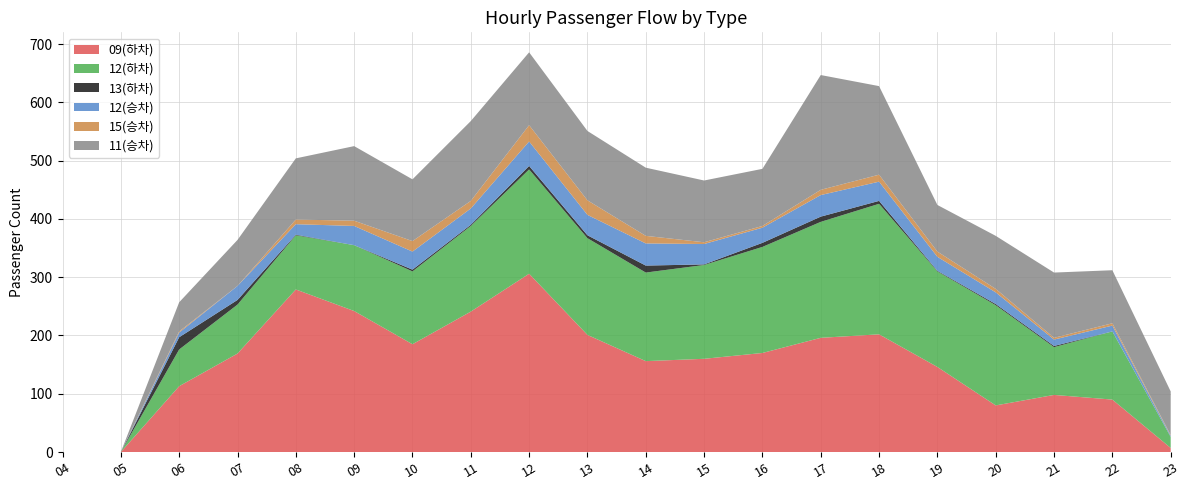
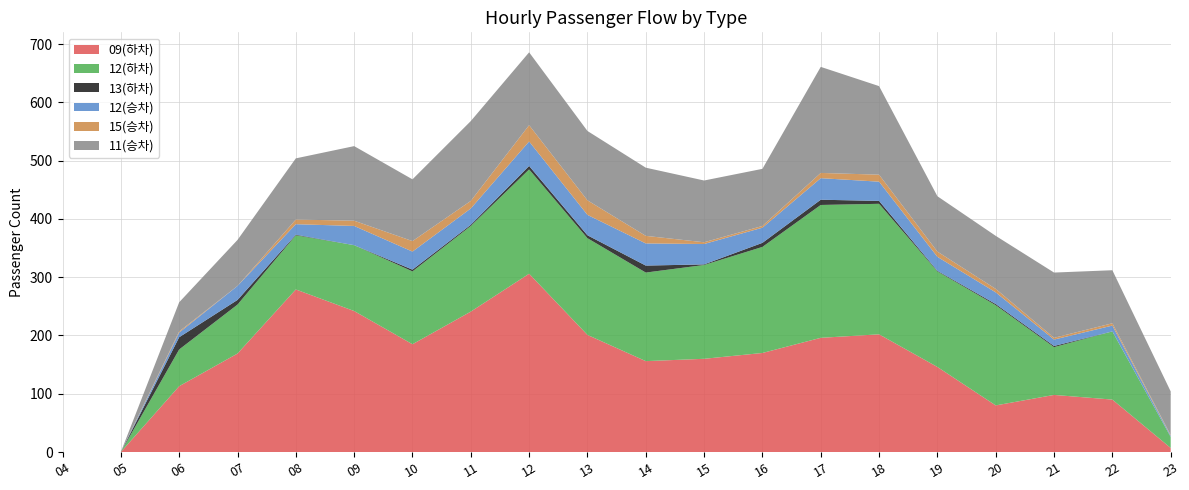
  {
    "12(하차)": {
      "06": 60,
      "07": 80,
      "12": 180,
      "13": 170,
      "14": 150,
      "16": 180,
-     "17": 200,
+     "17": 230,
      "18": 220
    },
    "13(하차)": {
      "06": 20,
      "07": 10,
      "12": 10,
      "13": 10,
      "14": 10,
      "16": 10,
      "17": 10,
      "18": 10
    },
    "12(승차)": {
      "08": 20,
      "09": 30,
      "10": 30,
      "11": 30,
      "12": 40,
      "13": 40,
      "14": 40,
      "17": 40,
      "18": 30,
      "19": 20,
      "20": 20
    },
    "11(승차)": {
      "06": 50,
      "07": 80,
      "08": 110,
      "09": 130,
      "10": 110,
      "11": 140,
      "12": 130,
      "13": 120,
      "14": 120,
      "15": 110,
      "16": 100,
-     "17": 200,
+     "17": 180,
      "18": 150,
-     "19": 80,
+     "19": 100,
      "20": 90,
      "21": 110,
      "22": 90,
      "23": 80
    }
  }
